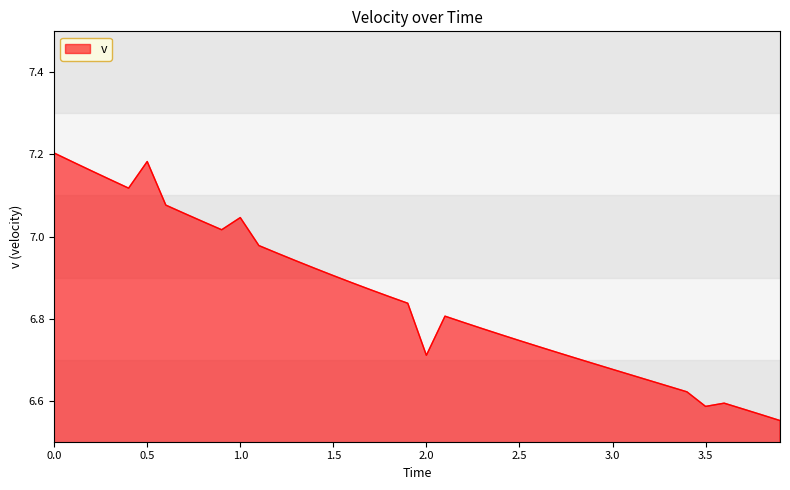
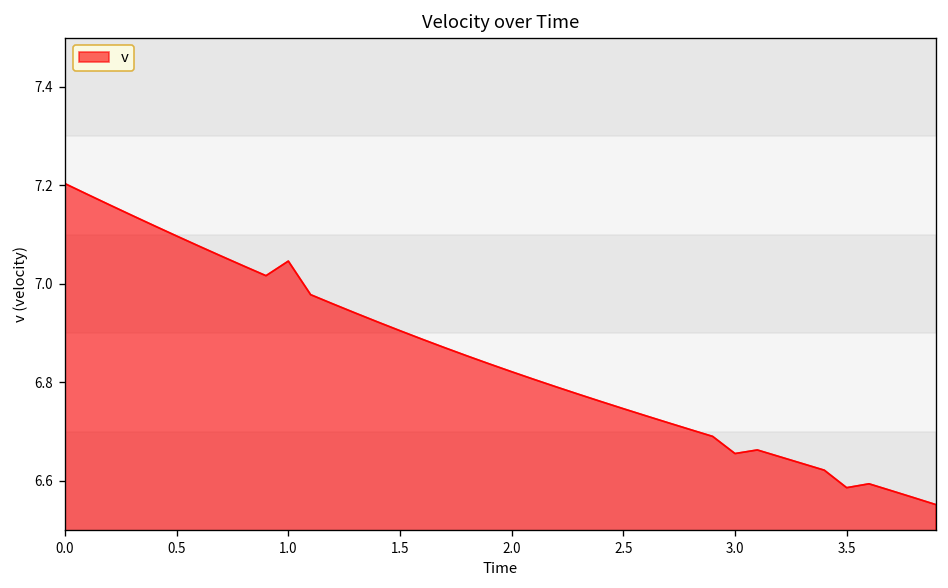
  {
    "0.0": 7.20,
-   "0.5": 7.18,
+   "0.5": 7.10,
    "1.0": 7.05,
    "1.5": 6.90,
-   "2.0": 6.71,
+   "2.0": 6.82,
    "2.5": 6.75,
-   "3.0": 6.68,
+   "3.0": 6.66,
    "3.5": 6.59
  }
